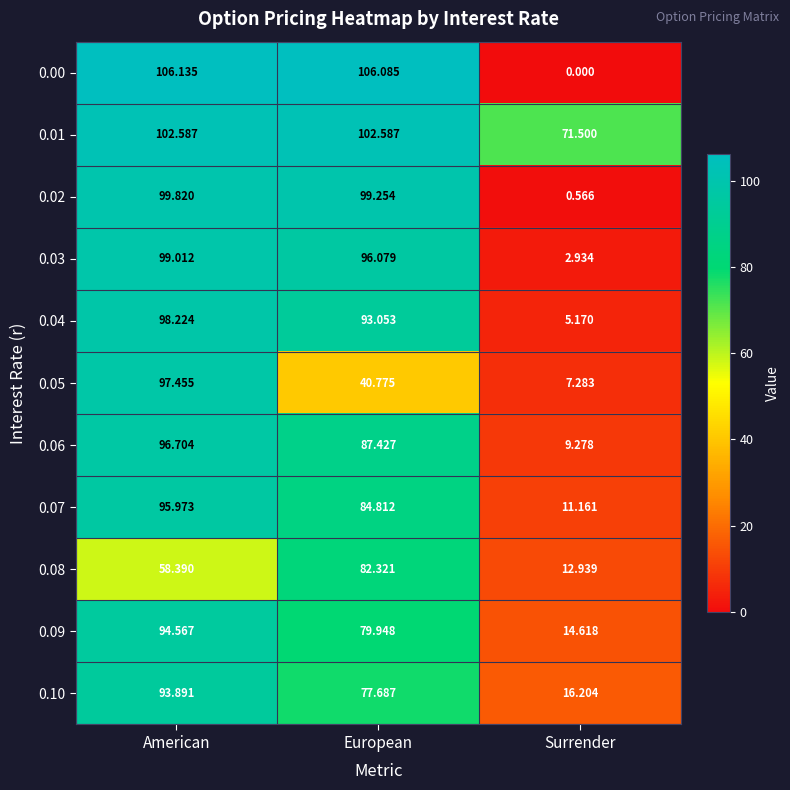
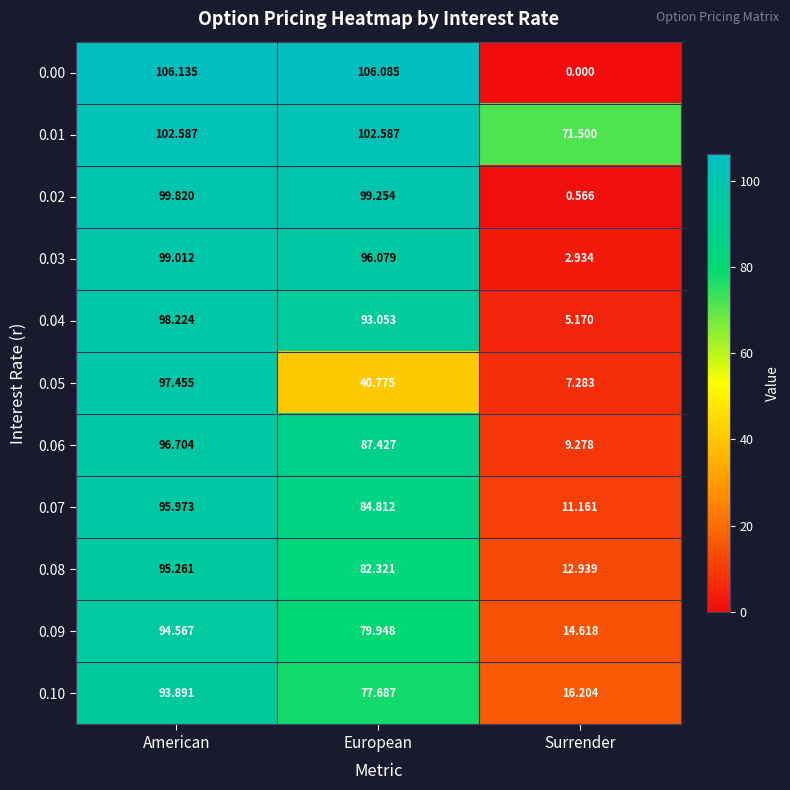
  {
    "0.00": {
      "American": 106.135,
      "European": 106.085,
      "Surrender": 0.000
    },
    "0.01": {
      "American": 102.587,
      "European": 102.587,
      "Surrender": 71.500
    },
    "0.02": {
      "American": 99.820,
      "European": 99.254,
      "Surrender": 0.566
    },
    "0.03": {
      "American": 99.012,
      "European": 96.079,
      "Surrender": 2.934
    },
    "0.04": {
      "American": 98.224,
      "European": 93.053,
      "Surrender": 5.170
    },
    "0.05": {
      "American": 97.455,
      "European": 40.775,
      "Surrender": 7.283
    },
    "0.06": {
      "American": 96.704,
      "European": 87.427,
      "Surrender": 9.278
    },
    "0.07": {
      "American": 95.973,
      "European": 84.812,
      "Surrender": 11.161
    },
    "0.08": {
-     "American": 58.390,
+     "American": 95.261,
      "European": 82.321,
      "Surrender": 12.939
    },
    "0.09": {
      "American": 94.567,
      "European": 79.948,
      "Surrender": 14.618
    },
    "0.10": {
      "American": 93.891,
      "European": 77.687,
      "Surrender": 16.204
    }
  }
